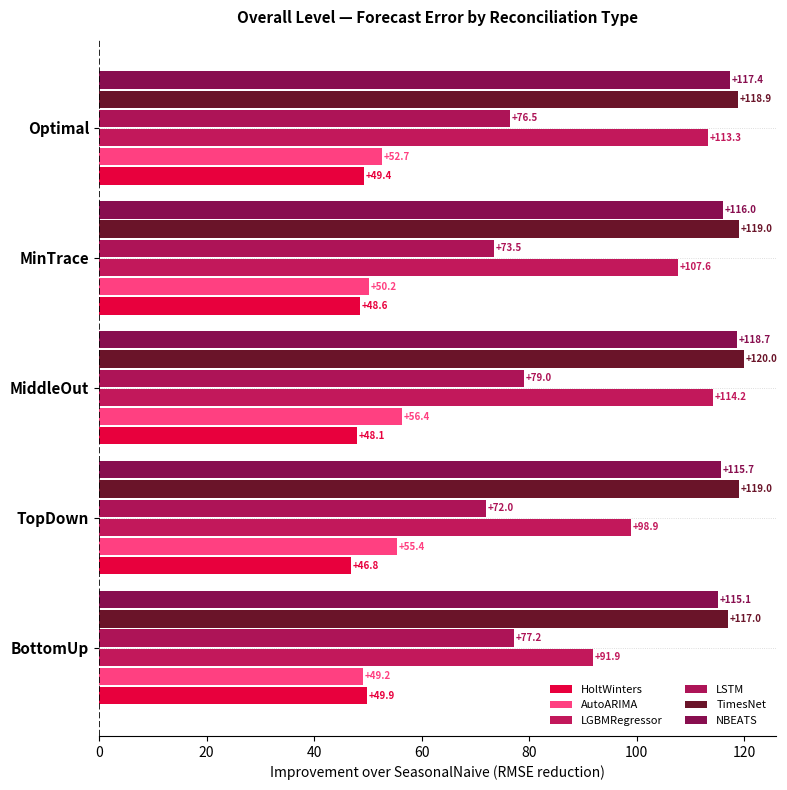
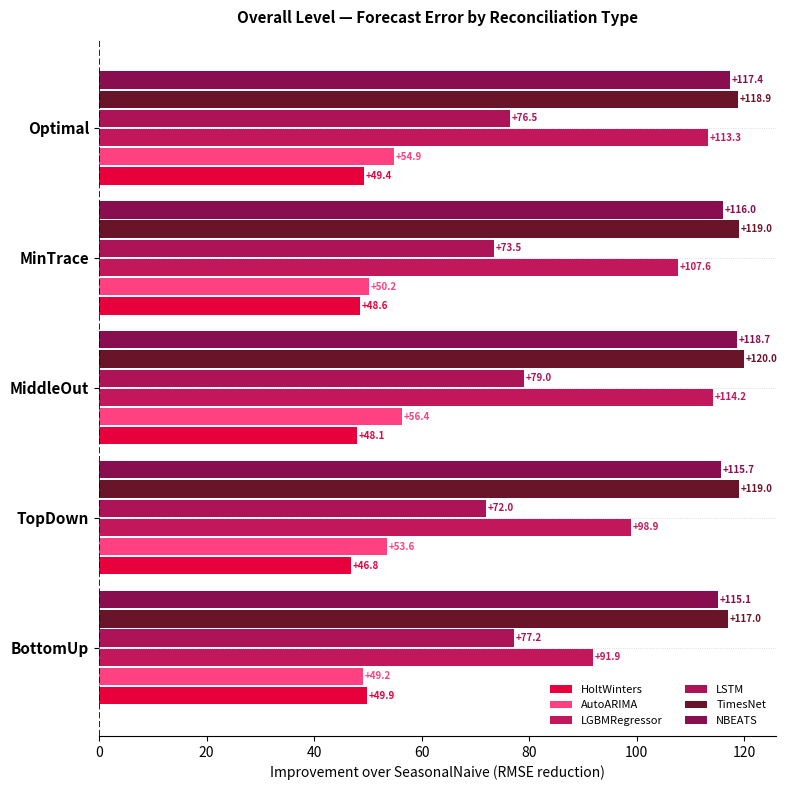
  {
    "AutoARIMA": {
-     "Optimal": "+52.7",
+     "Optimal": "+54.9",
      "MinTrace": "+50.2",
      "MiddleOut": "+56.4",
-     "TopDown": "+55.4",
+     "TopDown": "+53.6",
      "BottomUp": "+49.2"
    }
  }
